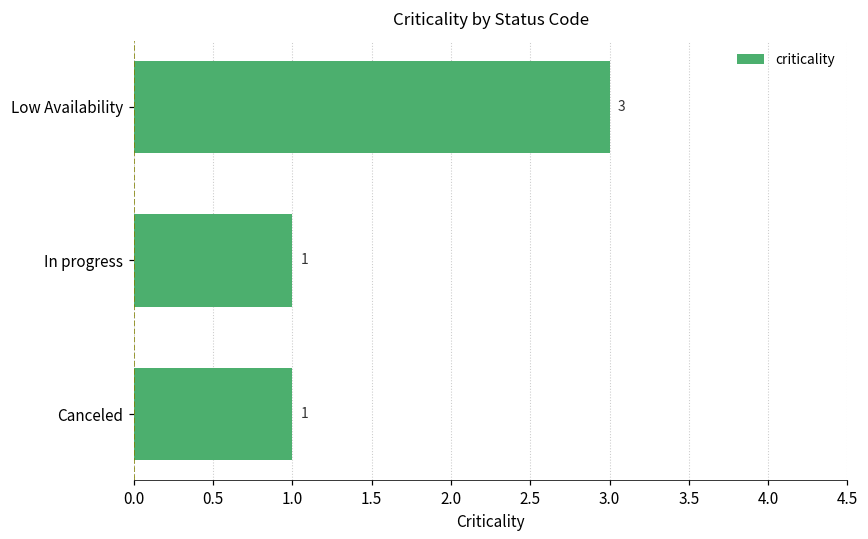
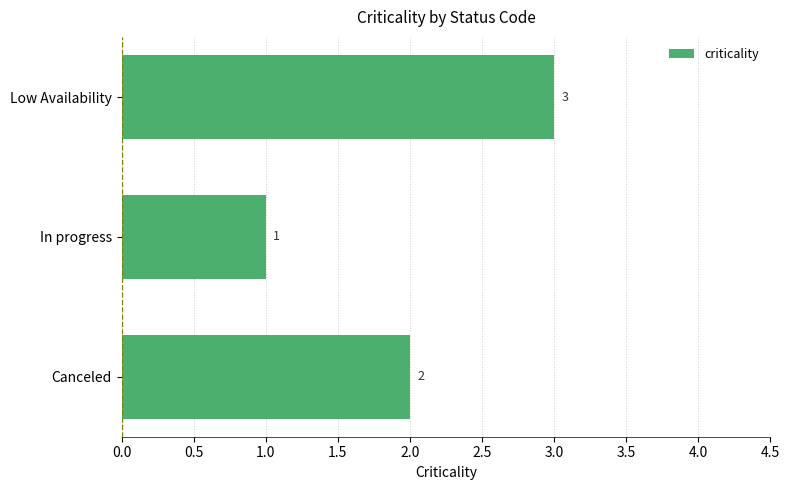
  {
    "Low Availability": 3,
    "In progress": 1,
-   "Canceled": 1
+   "Canceled": 2
  }
